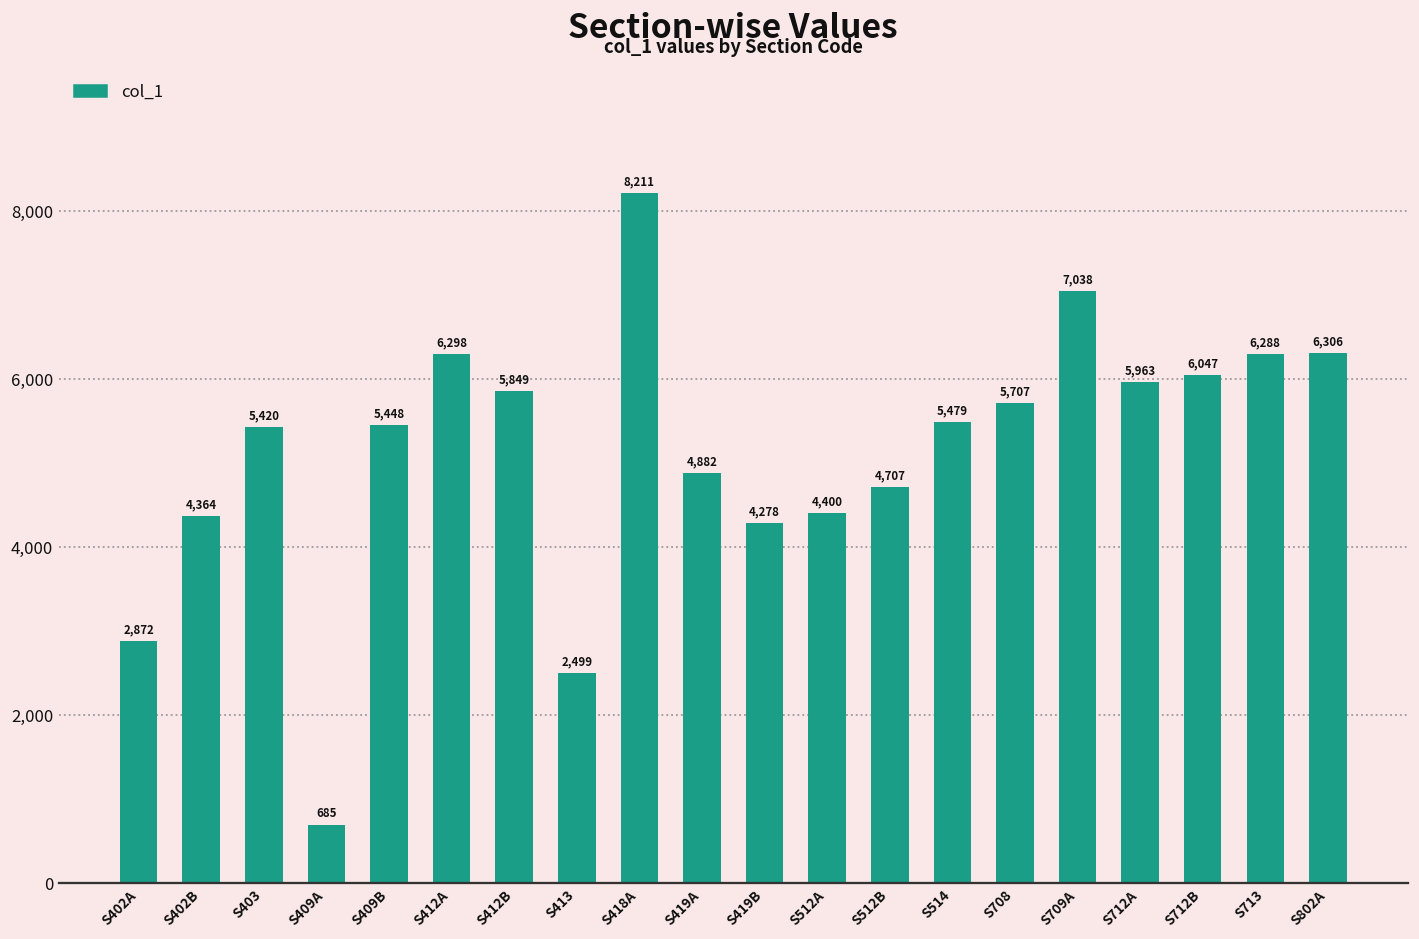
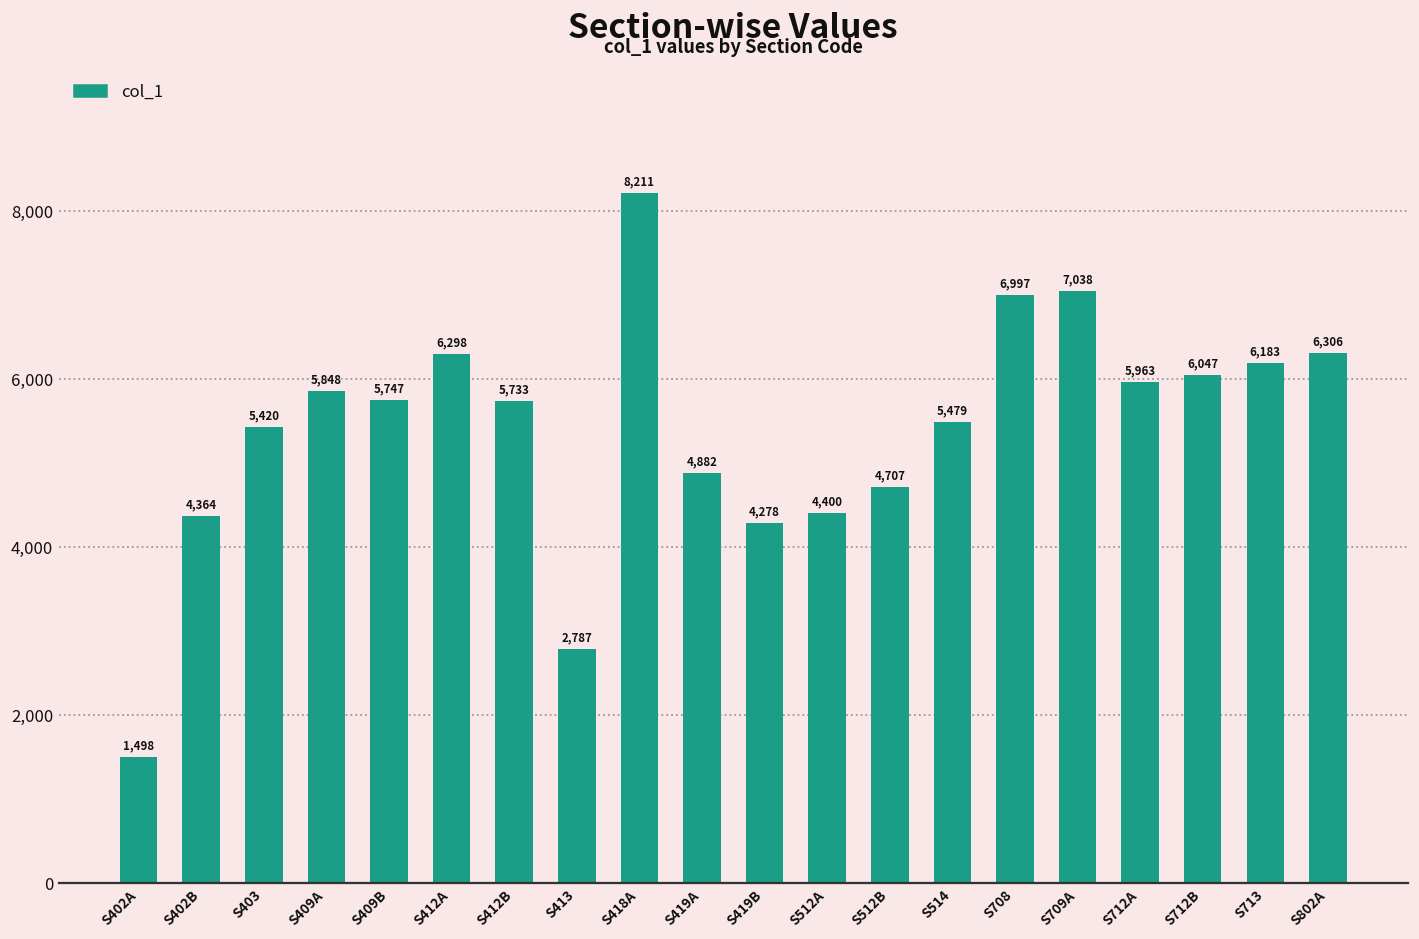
  {
-   "S402A": "2,872",
+   "S402A": "1,498",
    "S402B": "4,364",
    "S403": "5,420",
-   "S409A": "685",
-   "S409B": "5,448",
+   "S409A": "5,848",
+   "S409B": "5,747",
    "S412A": "6,298",
-   "S412B": "5,849",
-   "S413": "2,499",
+   "S412B": "5,733",
+   "S413": "2,787",
    "S418A": "8,211",
    "S419A": "4,882",
    "S419B": "4,278",
    "S512A": "4,400",
    "S512B": "4,707",
    "S514": "5,479",
-   "S708": "5,707",
+   "S708": "6,997",
    "S709A": "7,038",
    "S712A": "5,963",
    "S712B": "6,047",
-   "S713": "6,288",
+   "S713": "6,183",
    "S802A": "6,306"
  }
